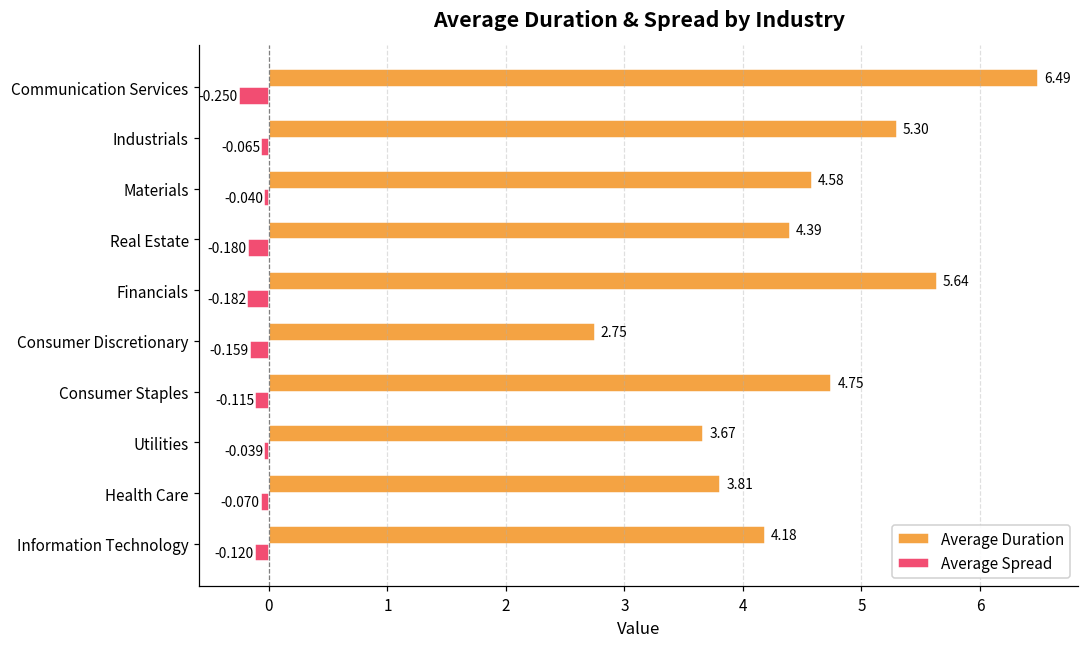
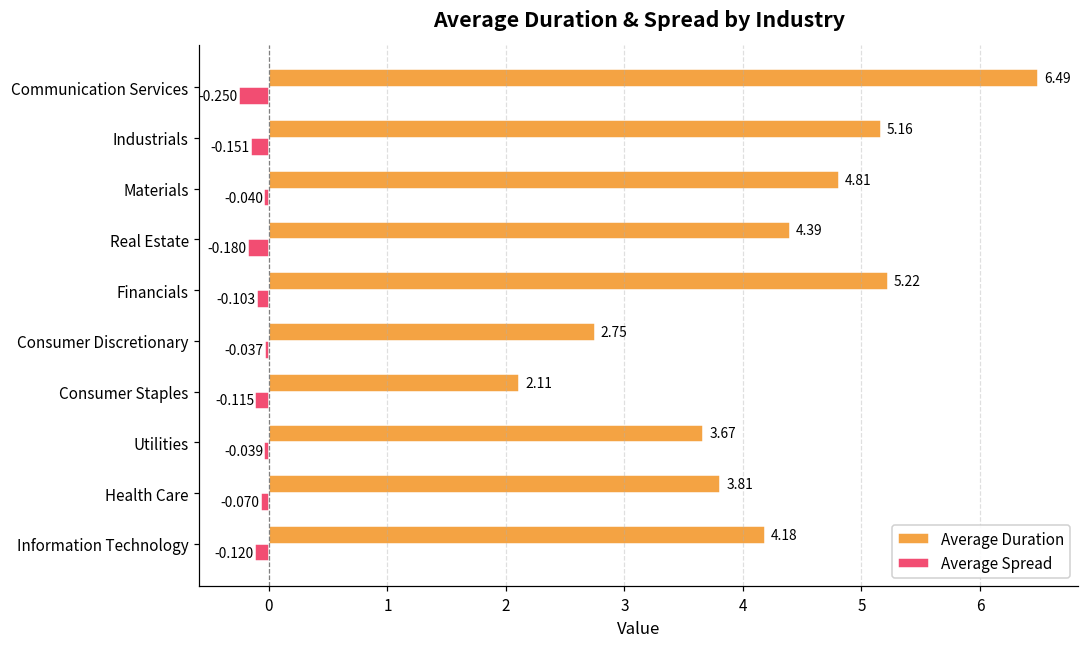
  {
    "Average Duration": {
      "Communication Services": 6.49,
-     "Industrials": 5.30,
-     "Materials": 4.58,
+     "Industrials": 5.16,
+     "Materials": 4.81,
      "Real Estate": 4.39,
-     "Financials": 5.64,
+     "Financials": 5.22,
      "Consumer Discretionary": 2.75,
-     "Consumer Staples": 4.75,
+     "Consumer Staples": 2.11,
      "Utilities": 3.67,
      "Health Care": 3.81,
      "Information Technology": 4.18
    },
    "Average Spread": {
      "Communication Services": -0.250,
-     "Industrials": -0.065,
+     "Industrials": -0.151,
      "Materials": -0.040,
      "Real Estate": -0.180,
-     "Financials": -0.182,
-     "Consumer Discretionary": -0.159,
+     "Financials": -0.103,
+     "Consumer Discretionary": -0.037,
      "Consumer Staples": -0.115,
      "Utilities": -0.039,
      "Health Care": -0.070,
      "Information Technology": -0.120
    }
  }
